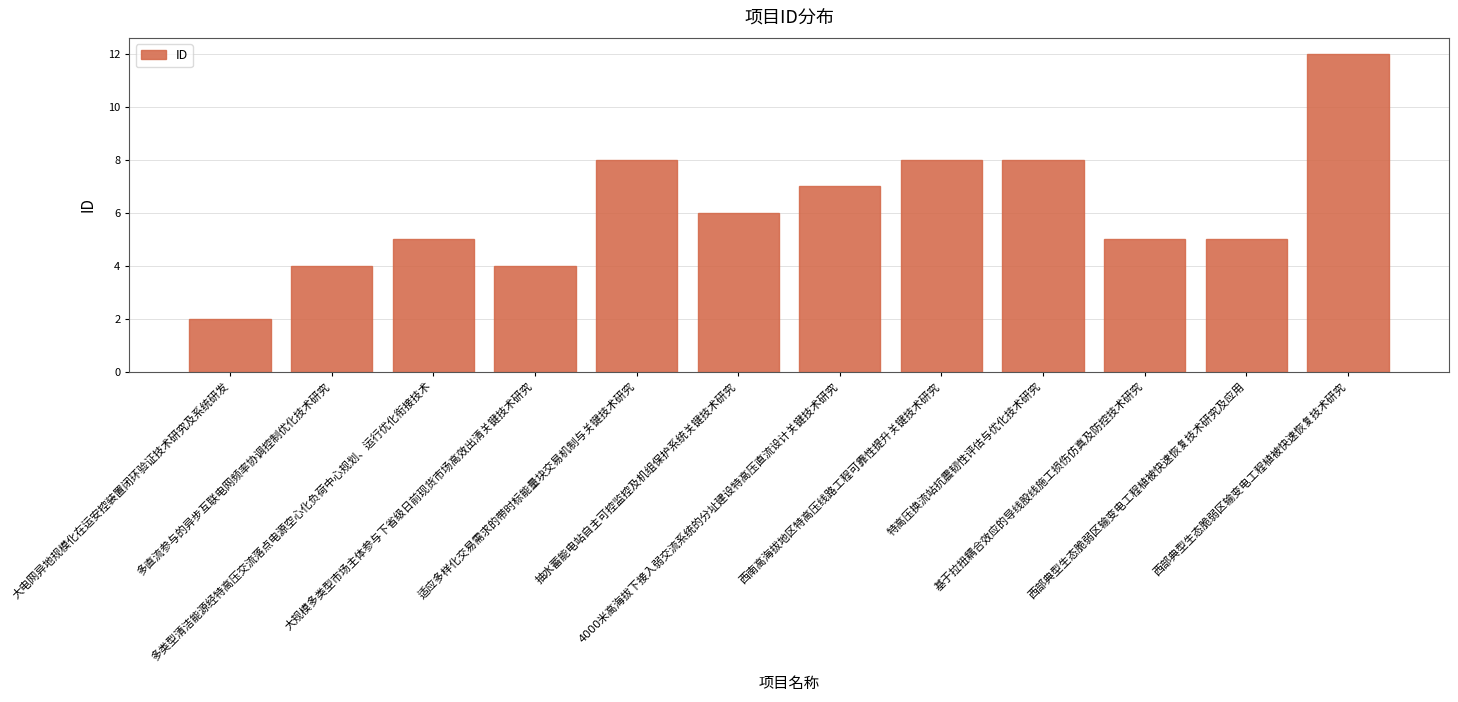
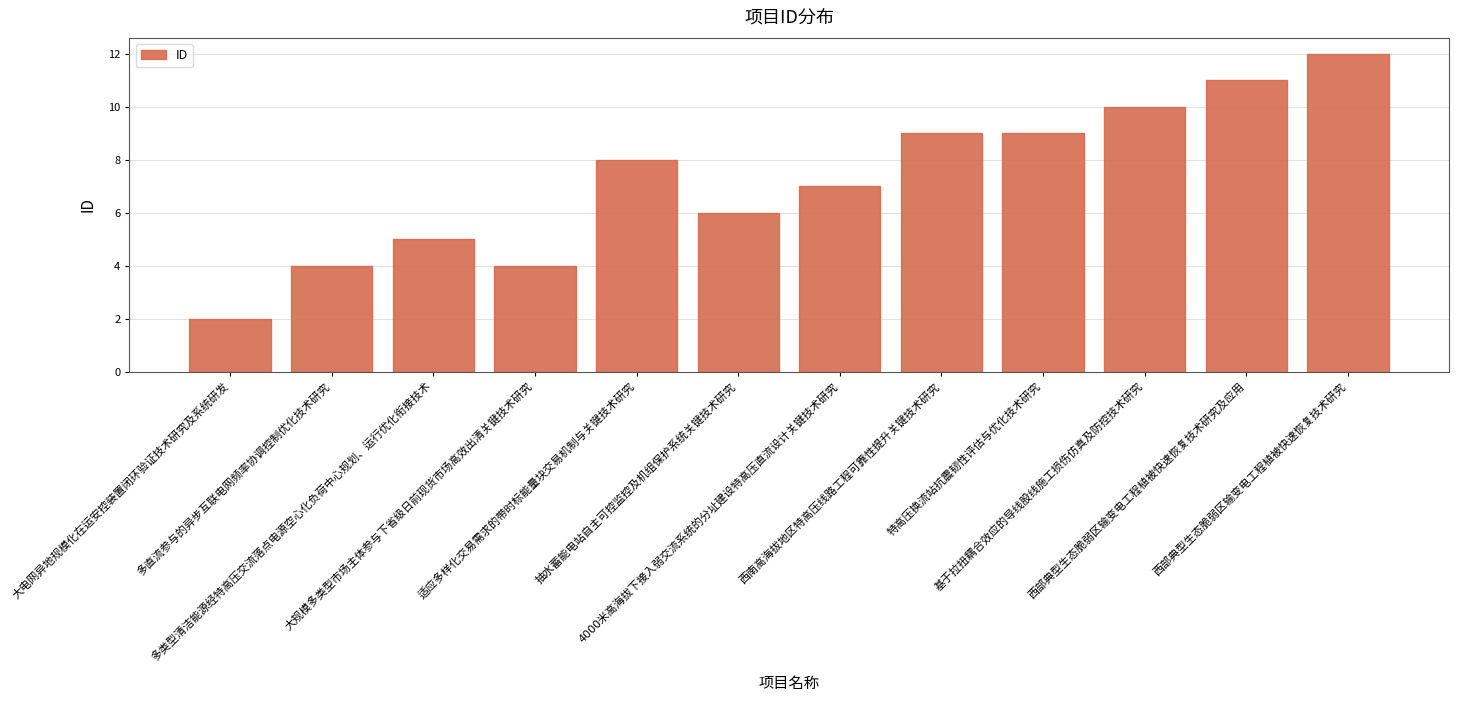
  {
    "大电网异地规模化在运安控装置闭环验证技术研究及系统研发": 2,
    "多直流参与的异步互联电网频率协调控制优化技术研究": 4,
    "多类型清洁能源经特高压交流落点电源空心化负荷中心规划、运行优化衔接技术": 5,
    "大规模多类型市场主体参与下省级日前现货市场高效出清关键技术研究": 4,
    "适应多样化交易需求的带时标能量块交易机制与关键技术研究": 8,
    "抽水蓄能电站自主可控监控及机组保护系统关键技术研究": 6,
    "4000米高海拔下接入弱交流系统的分址建设特高压直流设计关键技术研究": 7,
-   "西南高海拔地区特高压线路工程可靠性提升关键技术研究": 8,
-   "特高压换流站抗震韧性评估与优化技术研究": 8,
-   "基于拉扭耦合效应的导线股线施工损伤仿真及防控技术研究": 5,
-   "西部典型生态脆弱区输变电工程植被快速恢复技术研究及应用": 5,
+   "西南高海拔地区特高压线路工程可靠性提升关键技术研究": 9,
+   "特高压换流站抗震韧性评估与优化技术研究": 9,
+   "基于拉扭耦合效应的导线股线施工损伤仿真及防控技术研究": 10,
+   "西部典型生态脆弱区输变电工程植被快速恢复技术研究及应用": 11,
    "西部典型生态脆弱区输变电工程植被快速恢复技术研究": 12
  }
